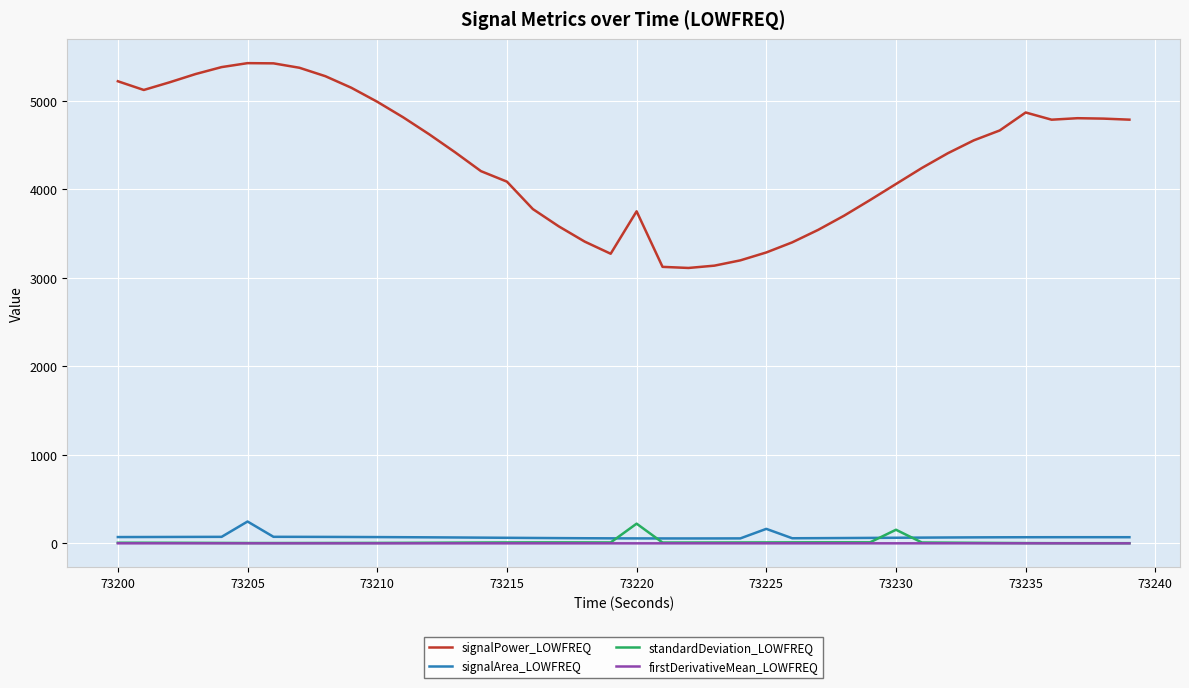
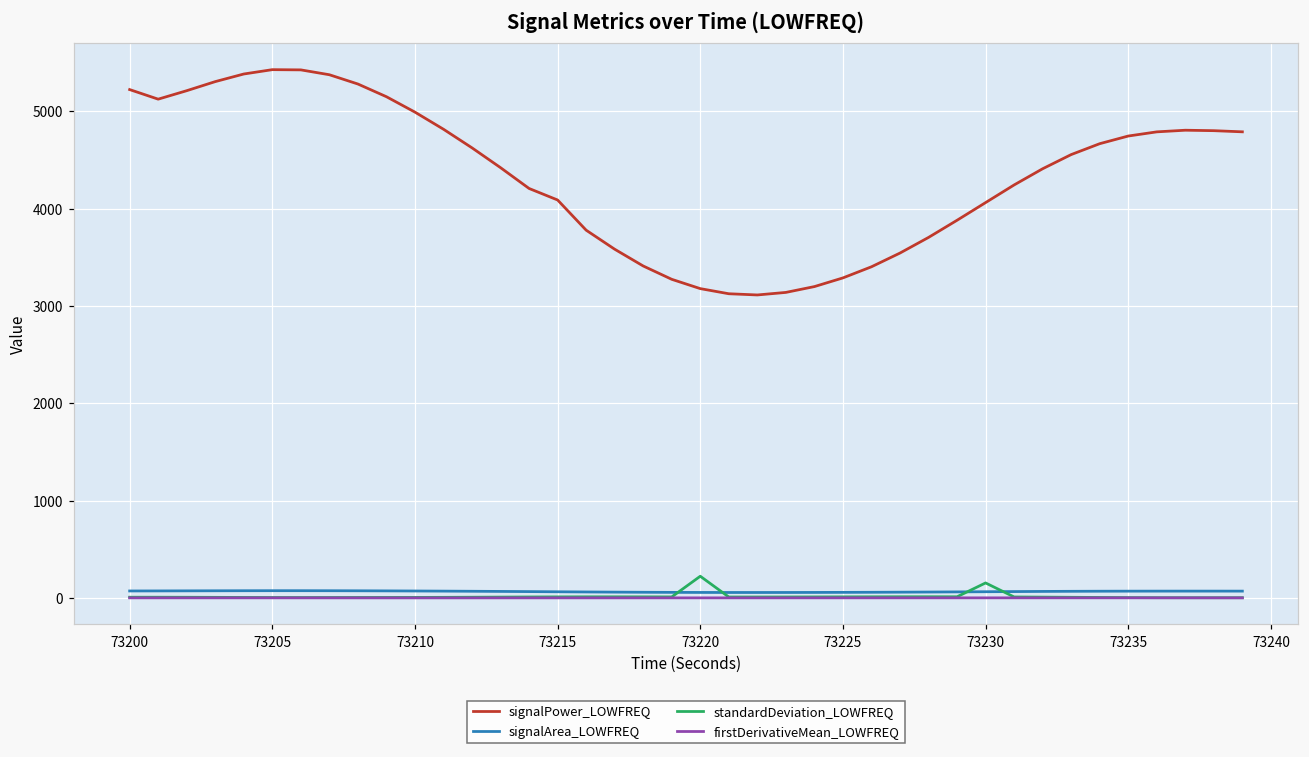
  {
    "signalPower_LOWFREQ": {
      "73200": 5200,
      "73205": 5400,
      "73210": 5000,
      "73215": 4100,
-     "73220": 3800,
+     "73220": 3200,
      "73225": 3300,
      "73230": 4100,
-     "73235": 4900
+     "73235": 4700
    },
    "signalArea_LOWFREQ": {
      "73200": 100,
-     "73205": 200,
+     "73205": 100,
      "73210": 100,
      "73215": 100,
      "73220": 100,
-     "73225": 200,
+     "73225": 100,
      "73230": 100,
      "73235": 100
    },
    "standardDeviation_LOWFREQ": {
      "73220": 200,
      "73230": 200
    },
    "firstDerivativeMean_LOWFREQ": {
      "73220": 0,
      "73230": 0
    }
  }
